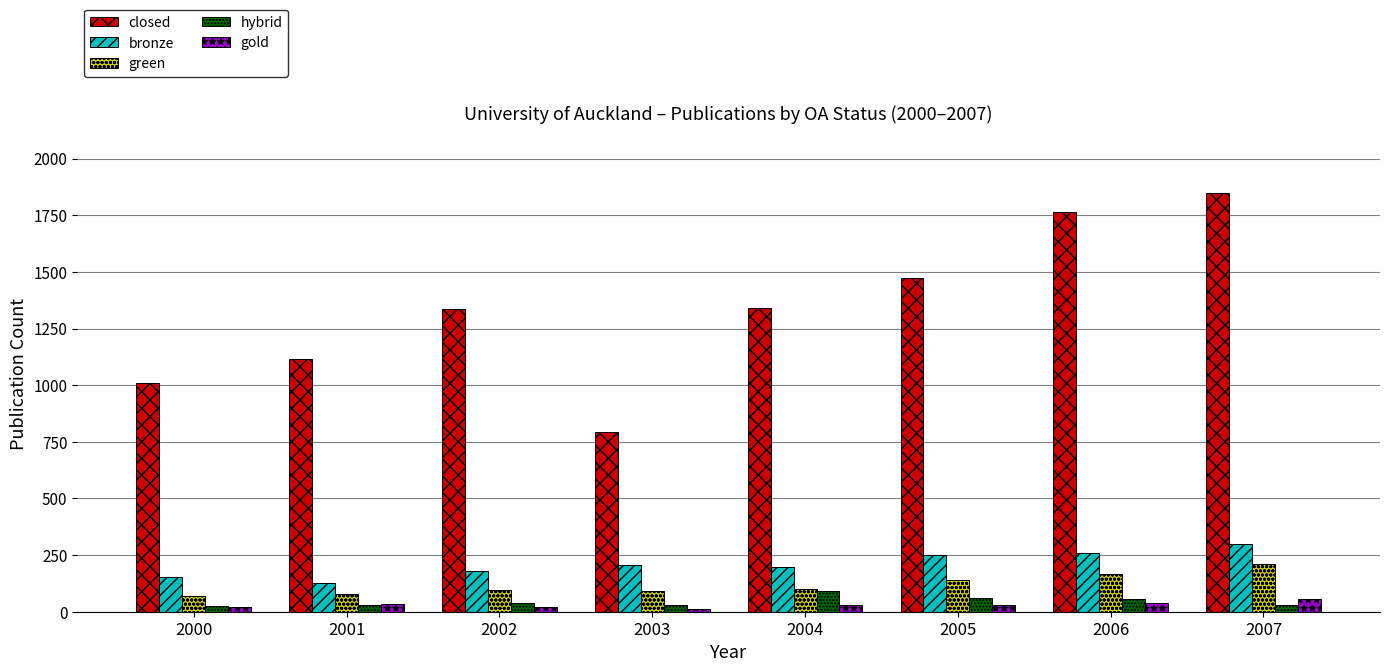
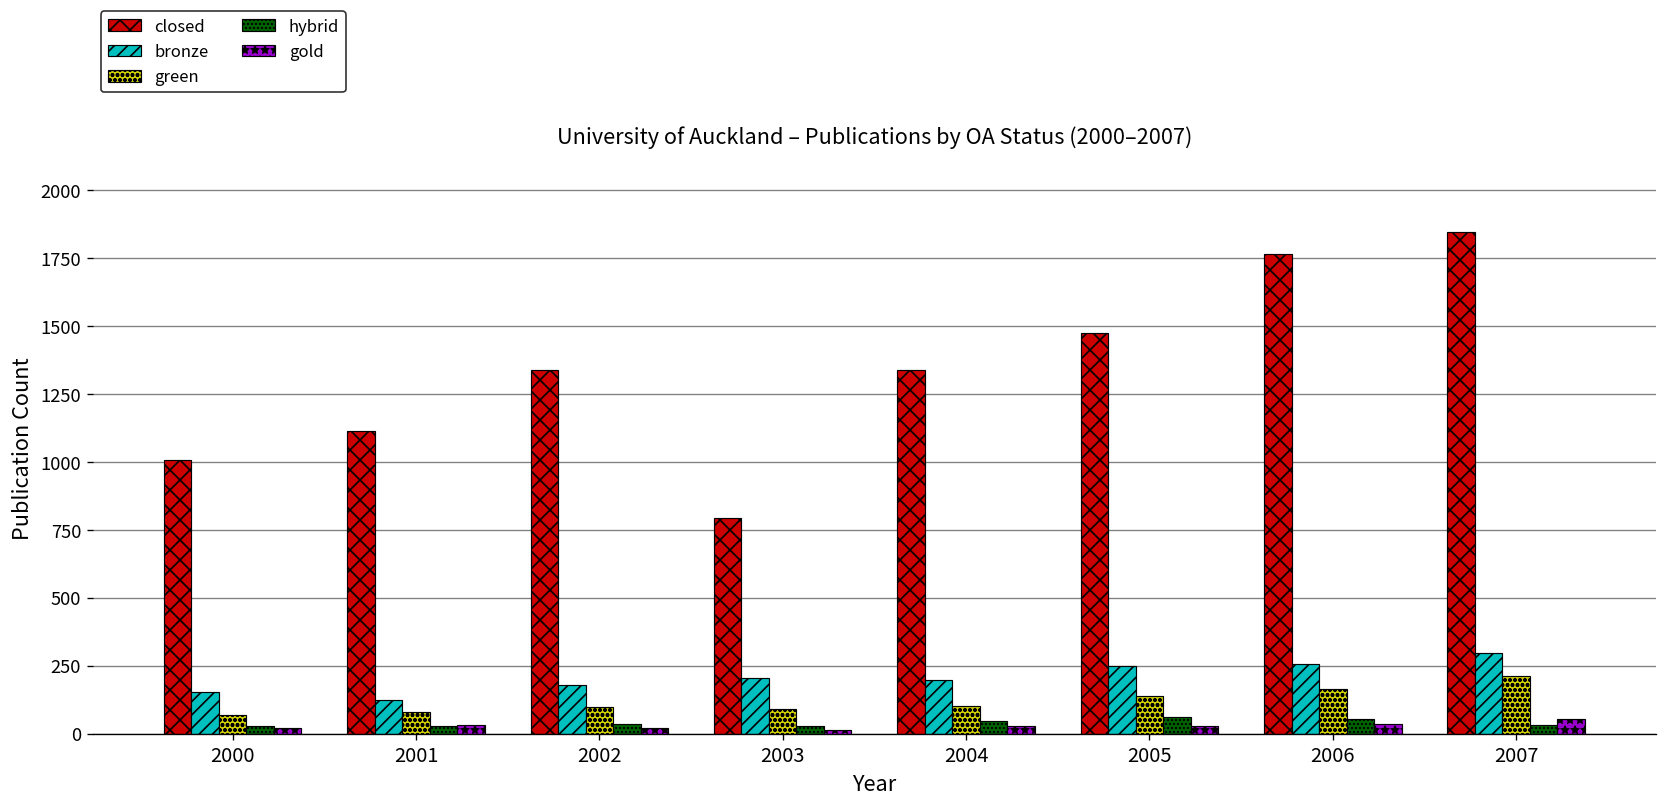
  {
    "closed": {
      "2000": 1010,
      "2001": 1120,
      "2002": 1340,
      "2003": 790,
      "2004": 1340,
      "2005": 1470,
      "2006": 1760,
      "2007": 1850
    },
    "bronze": {
      "2000": 150,
      "2001": 130,
      "2002": 180,
      "2003": 210,
      "2004": 200,
      "2005": 250,
      "2006": 260,
      "2007": 300
    },
    "green": {
      "2000": 70,
      "2001": 80,
      "2002": 100,
      "2003": 90,
      "2004": 100,
      "2005": 140,
      "2006": 170,
      "2007": 210
    },
    "hybrid": {
      "2000": 30,
      "2001": 30,
      "2002": 40,
      "2003": 30,
-     "2004": 90,
+     "2004": 50,
      "2005": 60,
      "2006": 60,
      "2007": 30
    },
    "gold": {
      "2000": 20,
      "2001": 30,
      "2002": 20,
      "2003": 10,
      "2004": 30,
      "2005": 30,
      "2006": 40,
      "2007": 50
    }
  }
